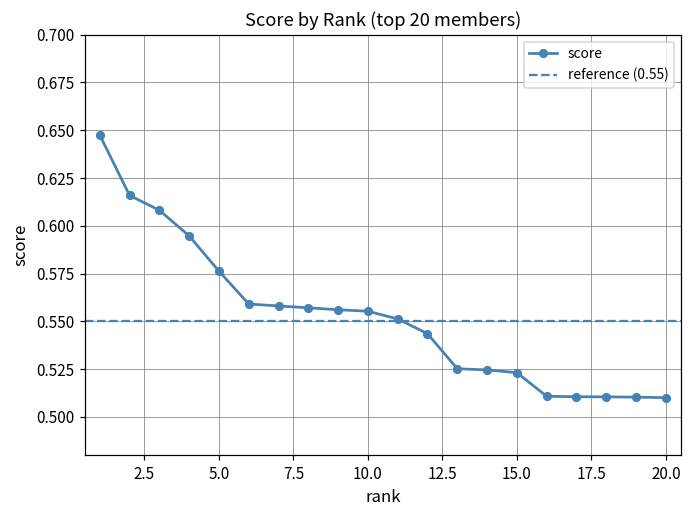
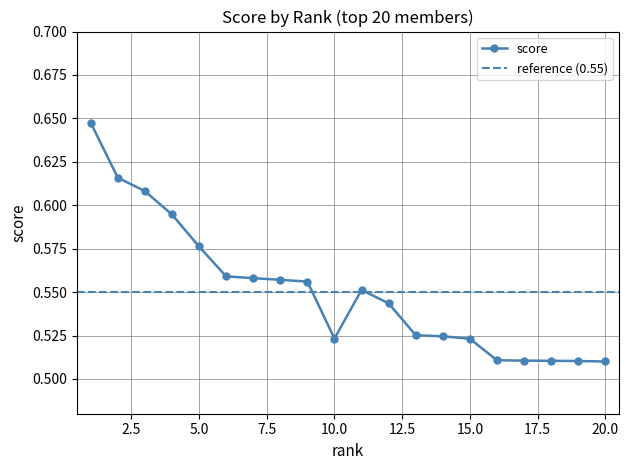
  {
    "5.0": 0.576,
-   "10.0": 0.555,
+   "10.0": 0.523,
    "15.0": 0.523,
    "20.0": 0.510
  }
